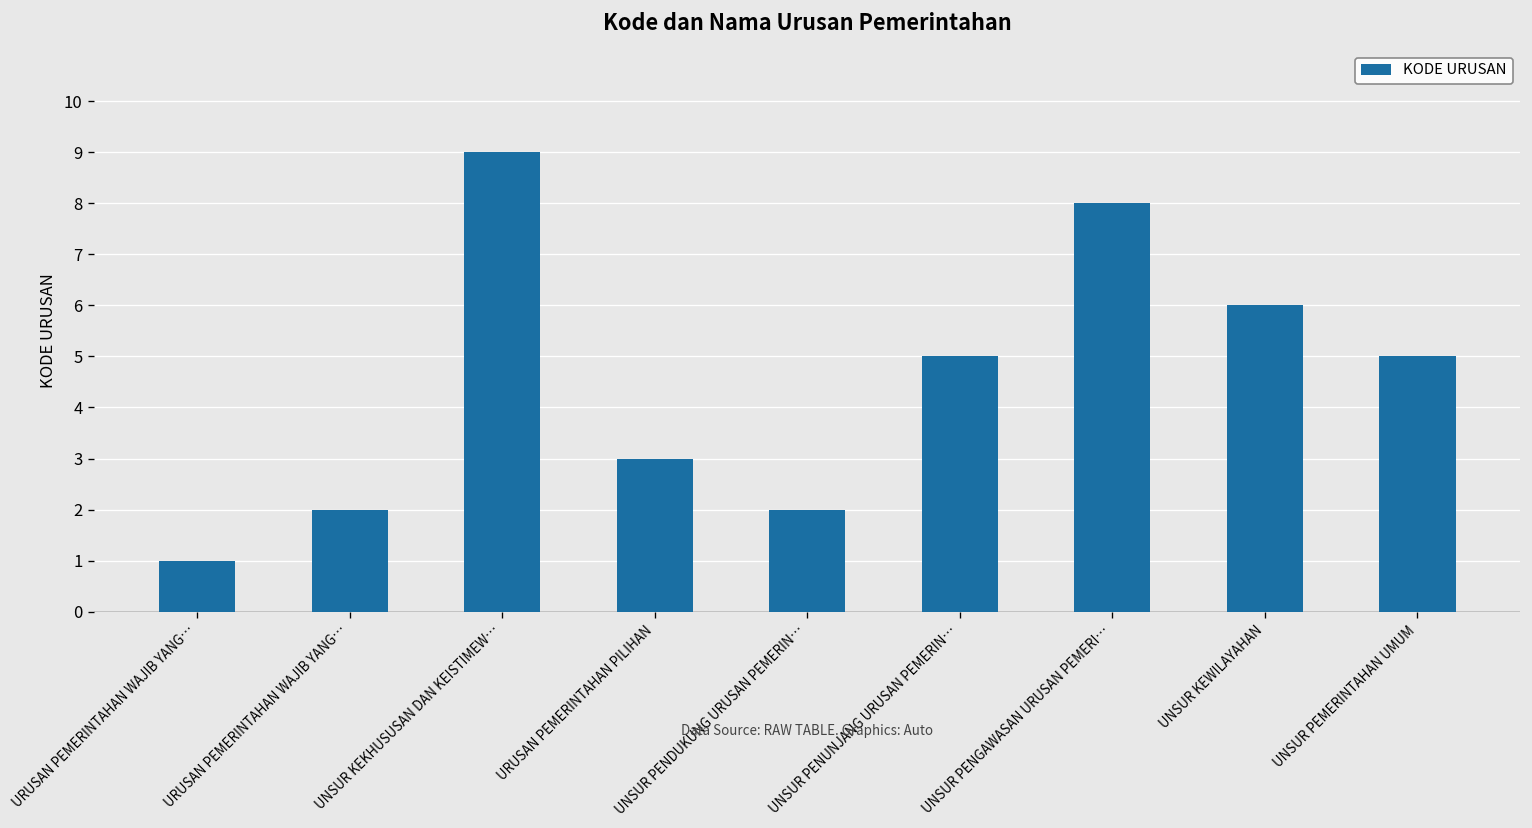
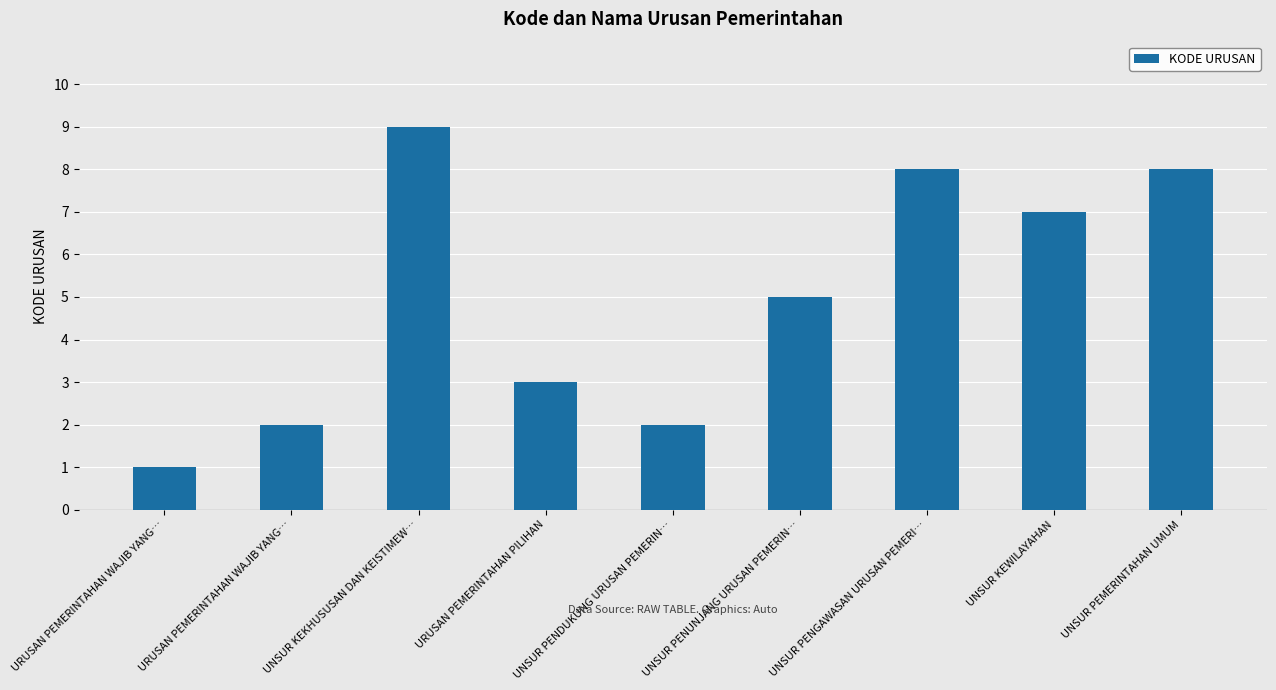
  {
    "UNSUR KEKHUSUSAN DAN KEISTIMEW…": 9,
    "URUSAN PEMERINTAHAN PILIHAN": 3,
    "UNSUR PENDUKUNG URUSAN PEMERIN…": 2,
    "UNSUR PENUNJANG URUSAN PEMERIN…": 5,
    "UNSUR PENGAWASAN URUSAN PEMERI…": 8,
-   "UNSUR KEWILAYAHAN": 6,
-   "UNSUR PEMERINTAHAN UMUM": 5
+   "UNSUR KEWILAYAHAN": 7,
+   "UNSUR PEMERINTAHAN UMUM": 8
  }
